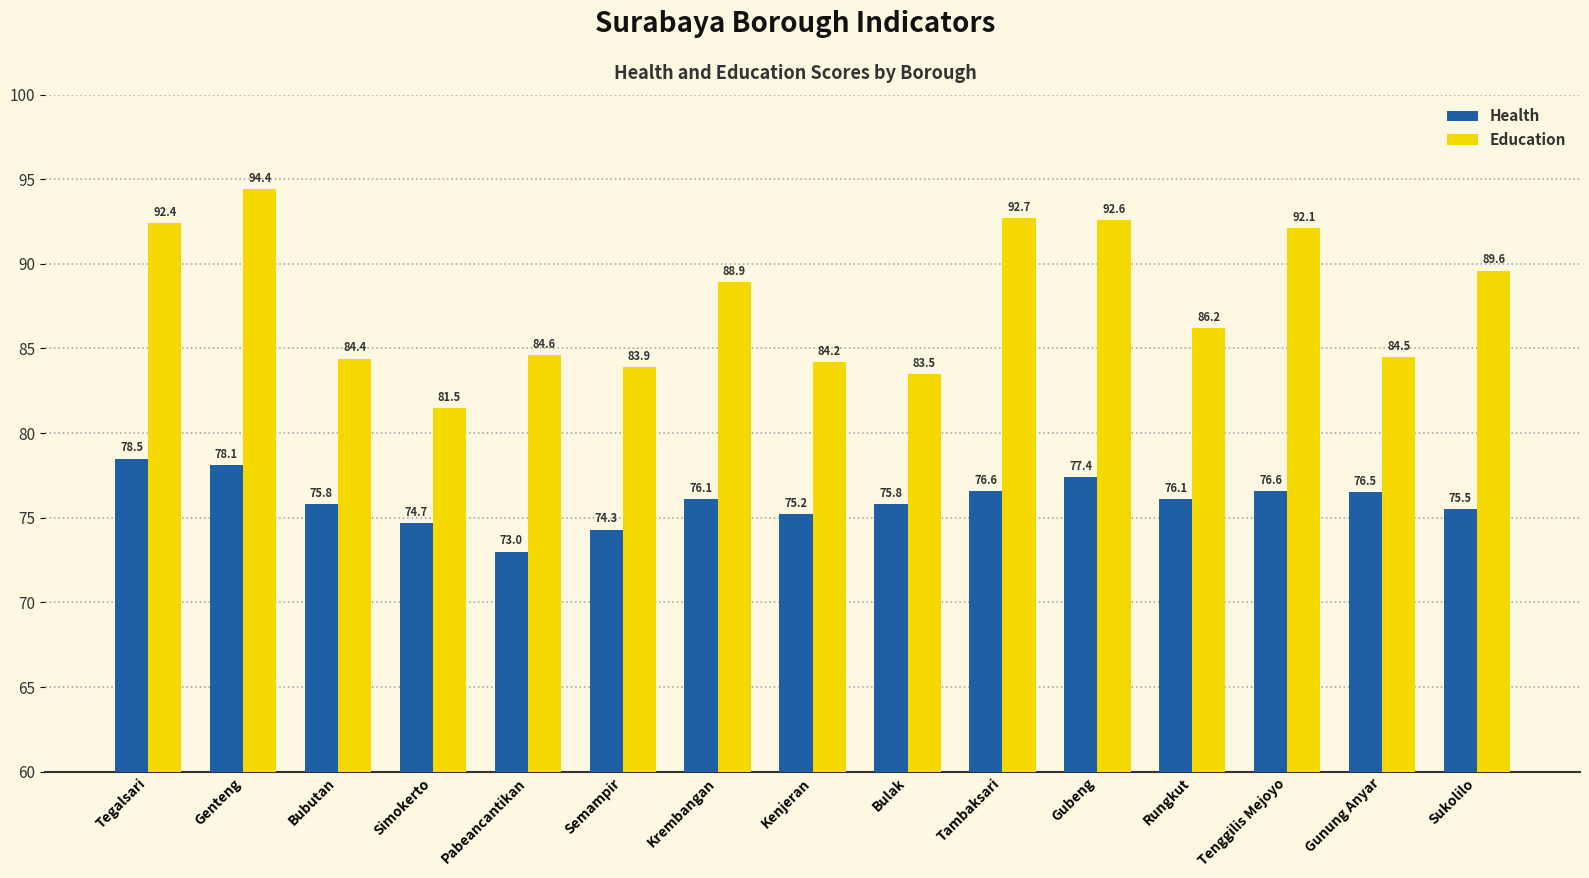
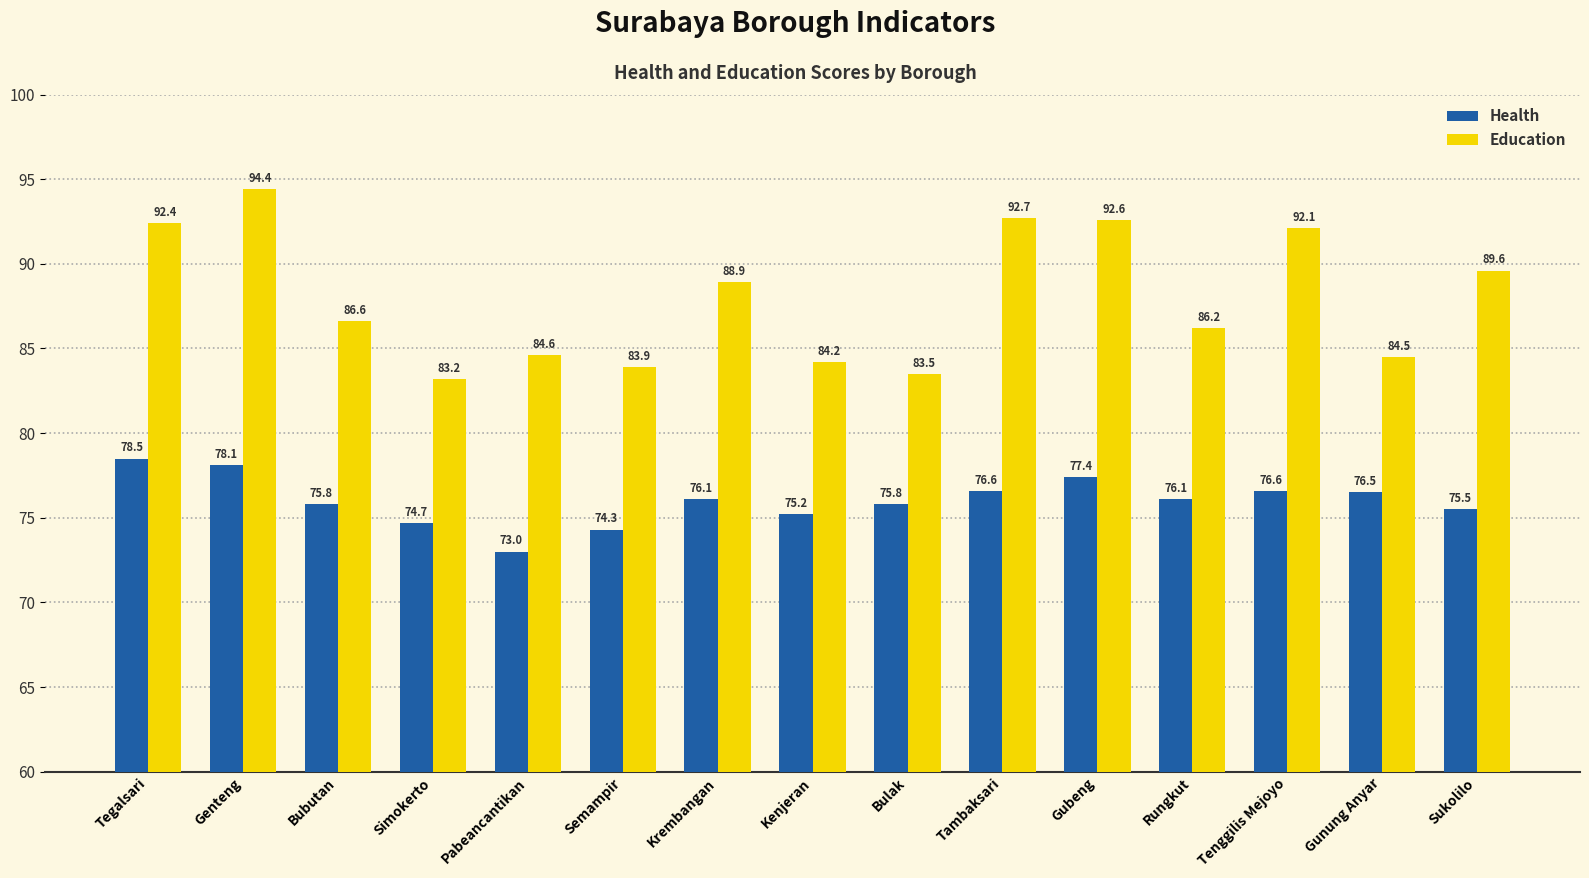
  {
    "Health": {
      "Tegalsari": 78.5,
      "Genteng": 78.1,
      "Bubutan": 75.8,
      "Simokerto": 74.7,
      "Pabeancantikan": 73.0,
      "Semampir": 74.3,
      "Krembangan": 76.1,
      "Kenjeran": 75.2,
      "Bulak": 75.8,
      "Tambaksari": 76.6,
      "Gubeng": 77.4,
      "Rungkut": 76.1,
      "Tenggilis Mejoyo": 76.6,
      "Gunung Anyar": 76.5,
      "Sukolilo": 75.5
    },
    "Education": {
      "Tegalsari": 92.4,
      "Genteng": 94.4,
-     "Bubutan": 84.4,
-     "Simokerto": 81.5,
+     "Bubutan": 86.6,
+     "Simokerto": 83.2,
      "Pabeancantikan": 84.6,
      "Semampir": 83.9,
      "Krembangan": 88.9,
      "Kenjeran": 84.2,
      "Bulak": 83.5,
      "Tambaksari": 92.7,
      "Gubeng": 92.6,
      "Rungkut": 86.2,
      "Tenggilis Mejoyo": 92.1,
      "Gunung Anyar": 84.5,
      "Sukolilo": 89.6
    }
  }
